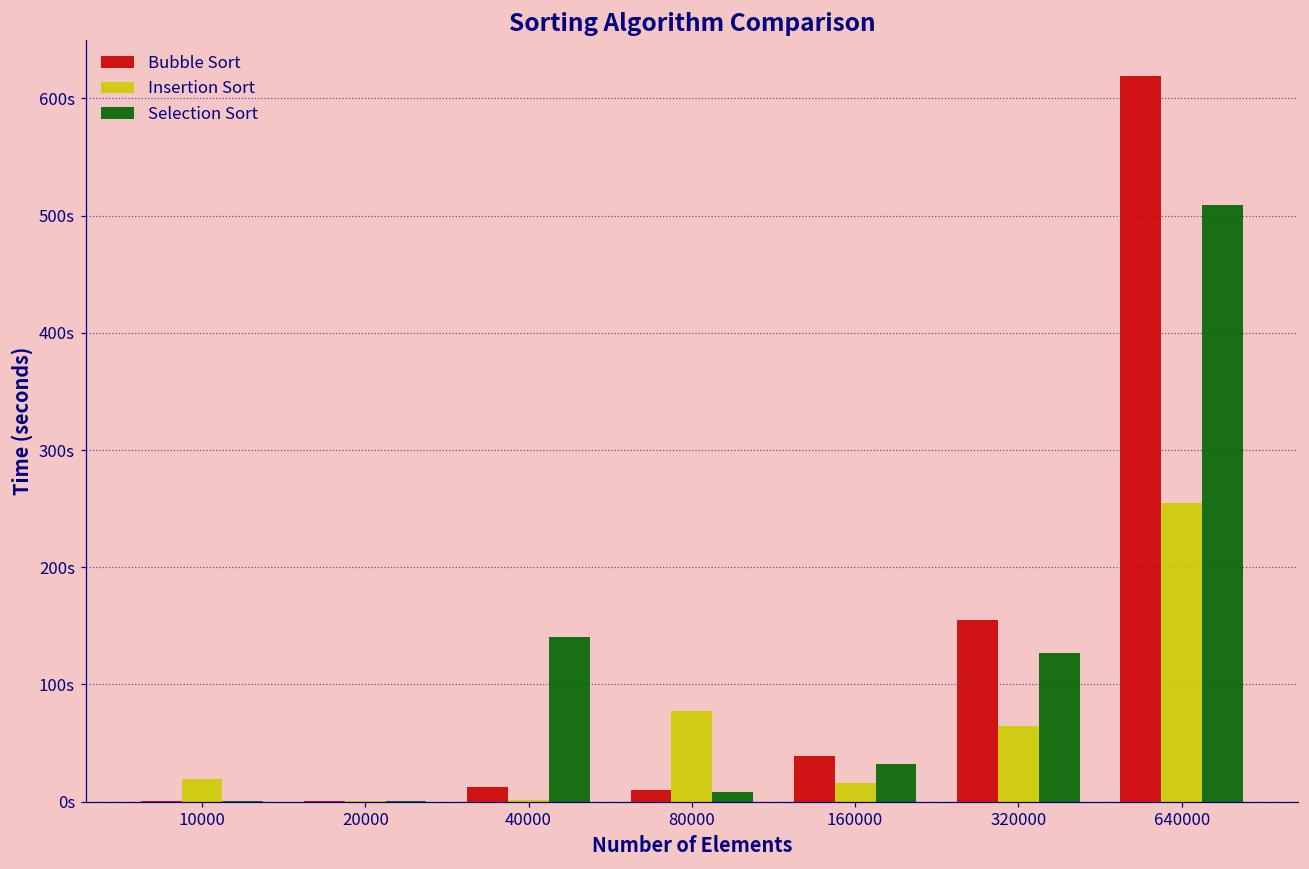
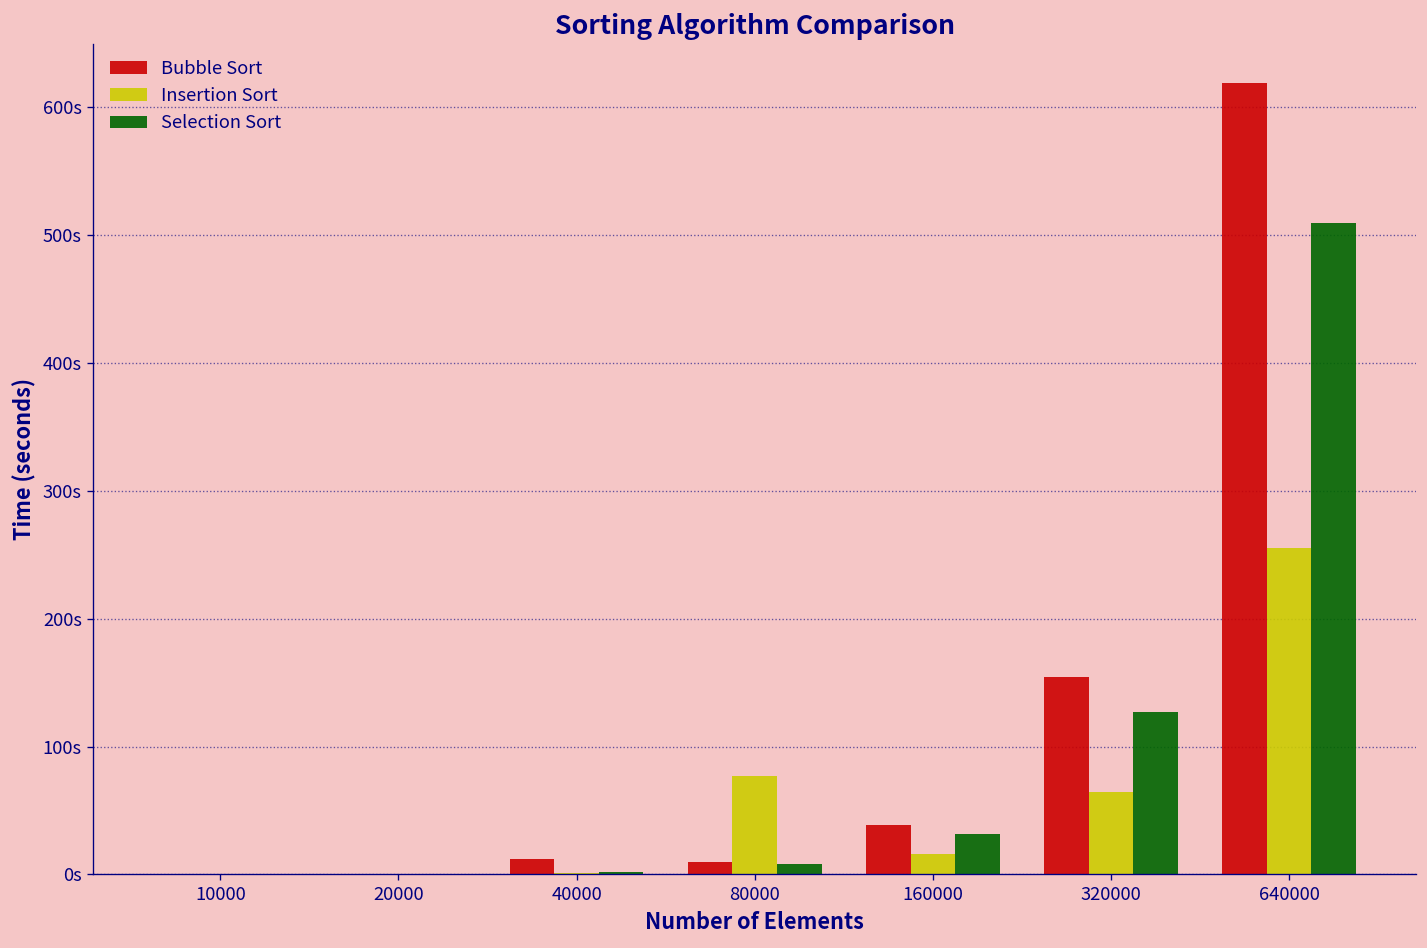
  {
    "Bubble Sort": {
      "40000": "12s",
      "80000": "10s",
      "160000": "39s",
      "320000": "155s",
      "640000": "619s"
    },
    "Insertion Sort": {
-     "10000": "19s",
+     "10000": "0s",
      "80000": "77s",
      "160000": "16s",
      "320000": "64s",
      "640000": "255s"
    },
    "Selection Sort": {
-     "40000": "141s",
+     "40000": "2s",
      "80000": "8s",
      "160000": "32s",
      "320000": "127s",
      "640000": "509s"
    }
  }
